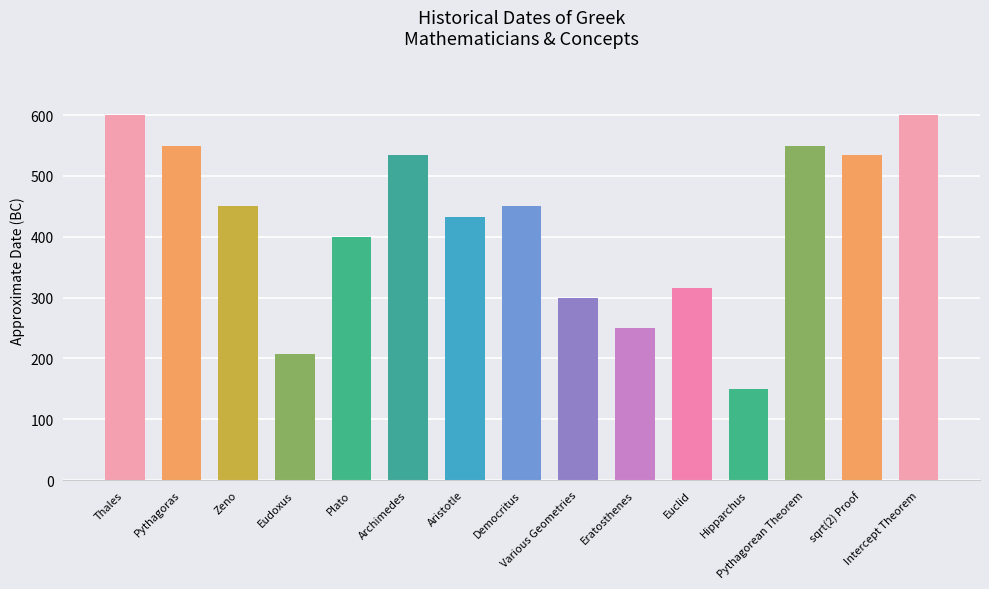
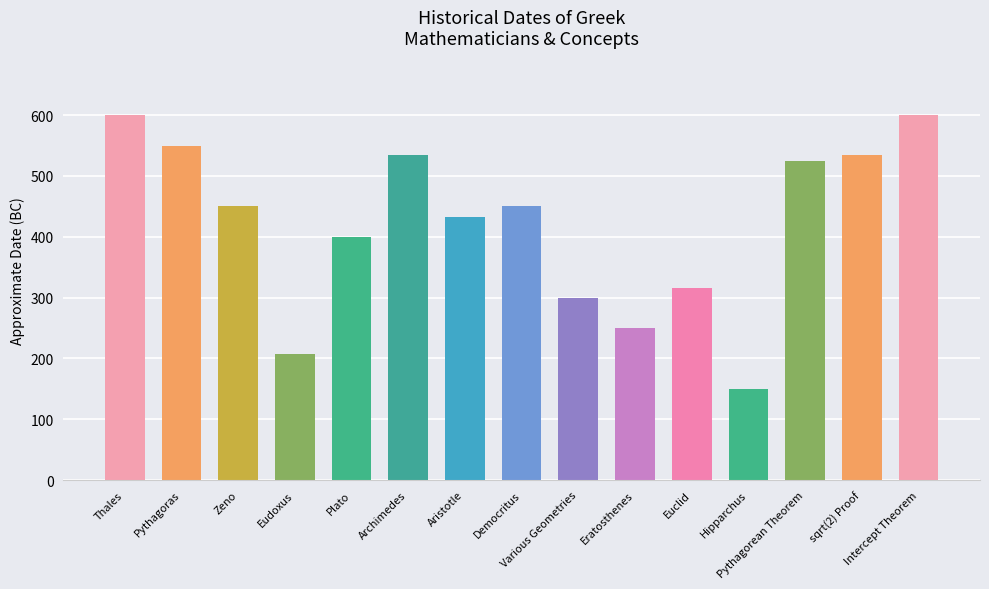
  {
    "Thales": 600,
    "Pythagoras": 550,
    "Zeno": 450,
    "Eudoxus": 210,
    "Plato": 400,
    "Archimedes": 540,
    "Aristotle": 430,
    "Democritus": 450,
    "Various Geometries": 300,
    "Eratosthenes": 250,
    "Euclid": 320,
    "Hipparchus": 150,
-   "Pythagorean Theorem": 550,
+   "Pythagorean Theorem": 530,
    "sqrt(2) Proof": 540,
    "Intercept Theorem": 600
  }
